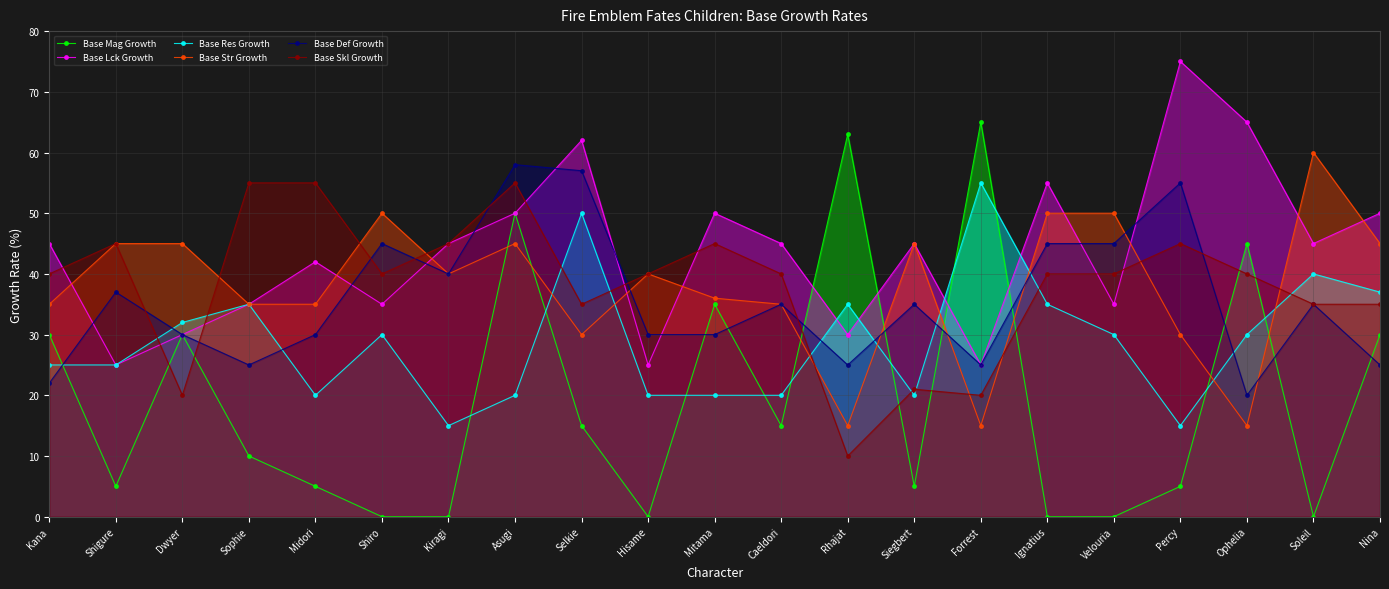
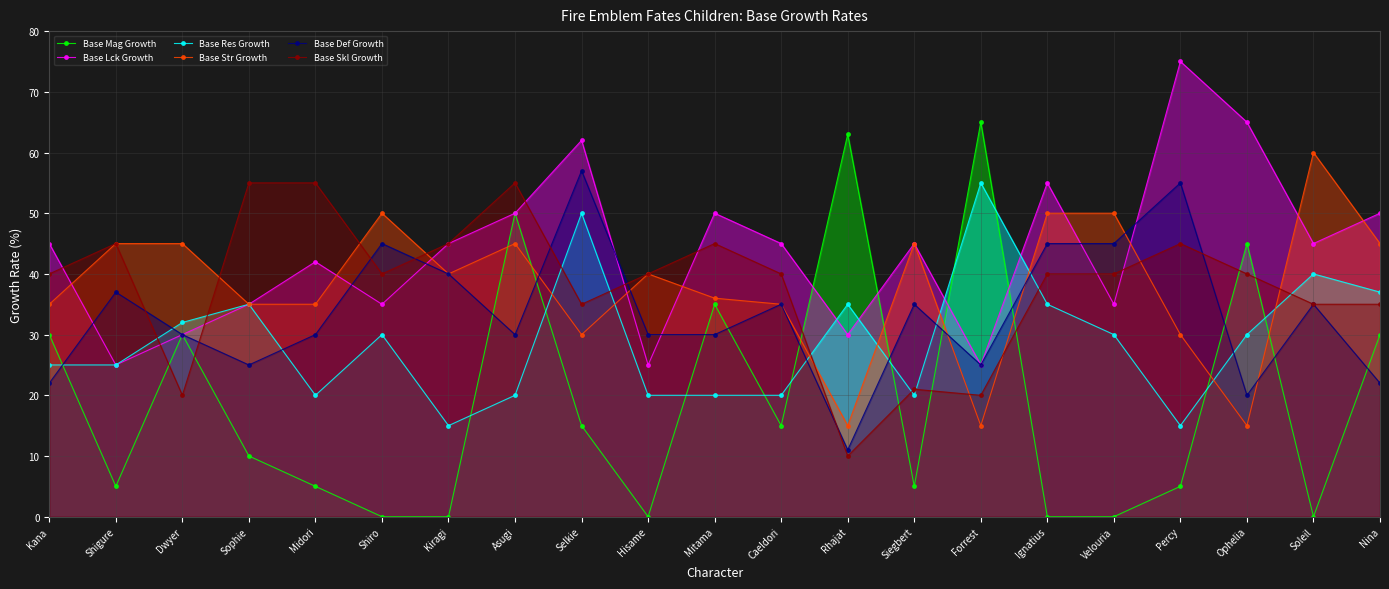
  {
    "Base Mag Growth": {
      "Kana": 30,
      "Shigure": 5,
      "Sophie": 10,
      "Midori": 5,
      "Shiro": 0,
      "Kiragi": 0,
      "Selkie": 15,
      "Hisame": 0,
      "Mitama": 35,
      "Caeldori": 15,
      "Rhajat": 63,
      "Siegbert": 5,
      "Forrest": 65,
      "Ignatius": 0,
      "Velouria": 0,
      "Percy": 5,
      "Ophelia": 45,
      "Soleil": 0,
      "Nina": 30
    },
    "Base Lck Growth": {
      "Kana": 45,
      "Midori": 42,
      "Shiro": 35,
      "Selkie": 62,
      "Hisame": 25,
      "Mitama": 50,
      "Caeldori": 45,
      "Rhajat": 30,
      "Ignatius": 55,
      "Velouria": 35,
      "Percy": 75,
      "Ophelia": 65,
      "Soleil": 45,
      "Nina": 50
    },
    "Base Res Growth": {
      "Kana": 25,
      "Dwyer": 32,
      "Midori": 20,
      "Shiro": 30,
      "Kiragi": 15,
      "Asugi": 20,
      "Selkie": 50,
      "Hisame": 20,
      "Mitama": 20,
      "Caeldori": 20,
      "Rhajat": 35,
      "Siegbert": 20,
      "Forrest": 55,
      "Ignatius": 35,
      "Velouria": 30,
      "Percy": 15,
      "Ophelia": 30,
      "Soleil": 40,
      "Nina": 37
    },
    "Base Str Growth": {
      "Kana": 35,
      "Dwyer": 45,
      "Midori": 35,
      "Shiro": 50,
      "Asugi": 45,
      "Selkie": 30,
      "Mitama": 36,
      "Rhajat": 15,
      "Forrest": 15,
      "Ignatius": 50,
      "Velouria": 50,
      "Percy": 30,
      "Ophelia": 15,
      "Soleil": 60,
      "Nina": 45
    },
    "Base Def Growth": {
      "Kana": 22,
      "Shigure": 37,
      "Sophie": 25,
      "Midori": 30,
      "Shiro": 45,
-     "Asugi": 58,
+     "Asugi": 30,
      "Selkie": 57,
      "Hisame": 30,
      "Mitama": 30,
-     "Rhajat": 25,
+     "Rhajat": 11,
      "Siegbert": 35,
      "Ignatius": 45,
      "Velouria": 45,
      "Percy": 55,
      "Ophelia": 20,
-     "Nina": 25
+     "Nina": 22
    },
    "Base Skl Growth": {
      "Kana": 40,
      "Dwyer": 20,
      "Sophie": 55,
      "Midori": 55,
      "Shiro": 40,
      "Asugi": 55,
      "Selkie": 35,
      "Mitama": 45,
      "Caeldori": 40,
      "Rhajat": 10,
      "Siegbert": 21,
      "Forrest": 20,
      "Ignatius": 40,
      "Velouria": 40,
      "Percy": 45,
      "Ophelia": 40,
      "Nina": 35
    }
  }
